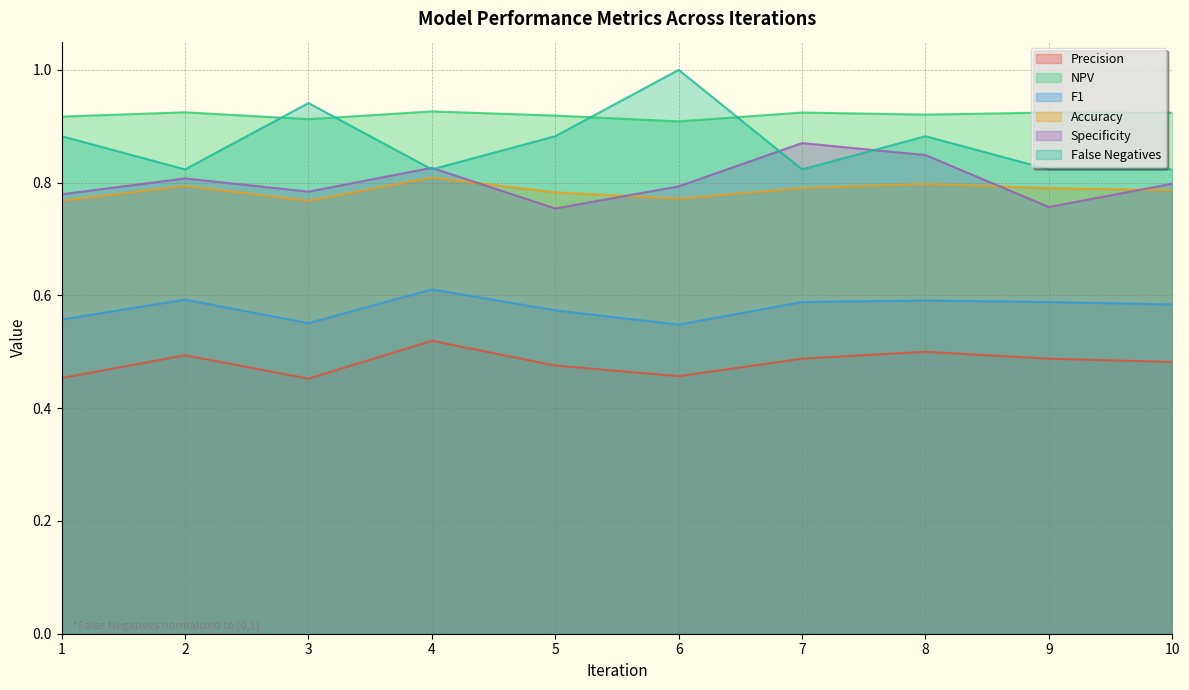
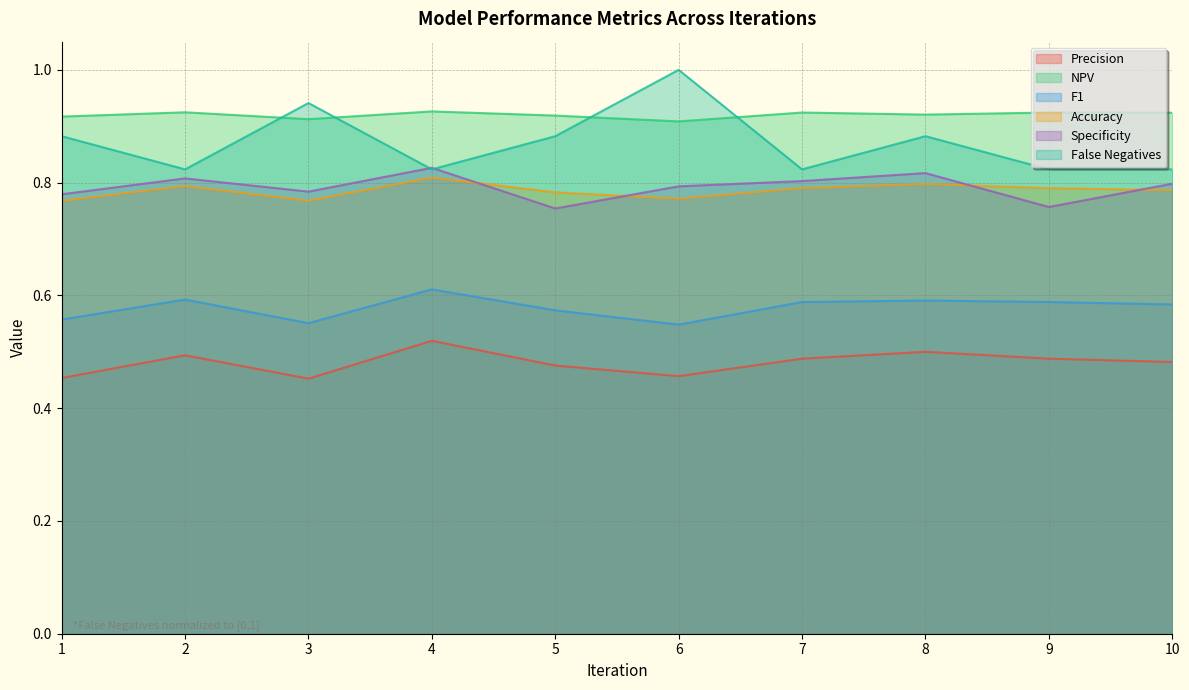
  {
    "Specificity": {
      "1": 0.78,
      "2": 0.81,
      "3": 0.78,
      "5": 0.75,
      "6": 0.79,
-     "7": 0.87,
-     "8": 0.85,
+     "7": 0.80,
+     "8": 0.82,
      "9": 0.76,
      "10": 0.80
    }
  }
